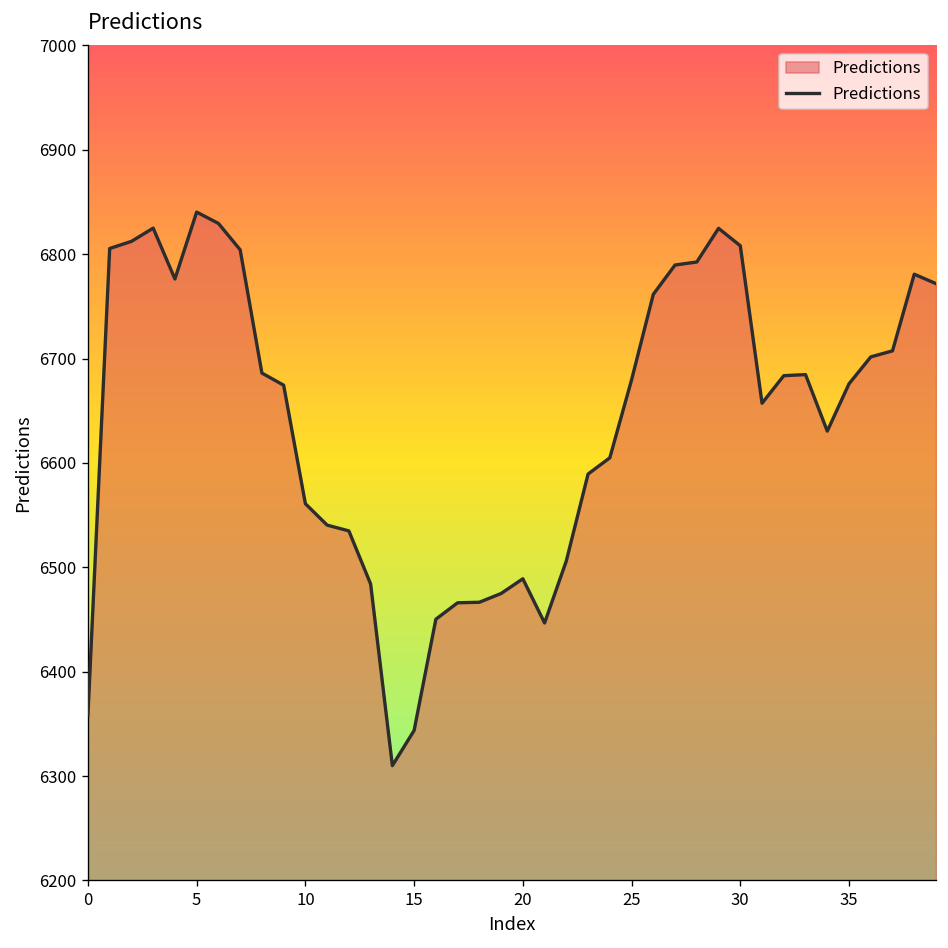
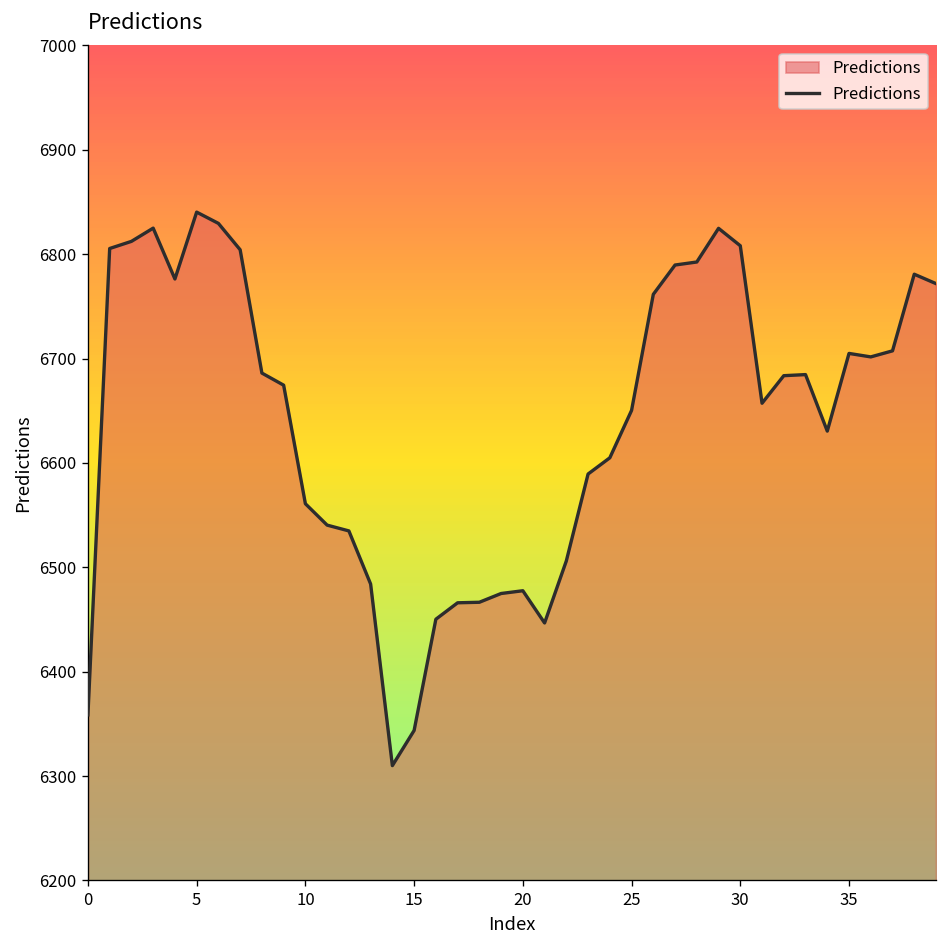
  {
    "0": 6360,
    "5": 6840,
    "10": 6560,
    "15": 6340,
-   "20": 6490,
-   "25": 6680,
+   "20": 6480,
+   "25": 6650,
    "30": 6810,
-   "35": 6680
+   "35": 6700
  }
